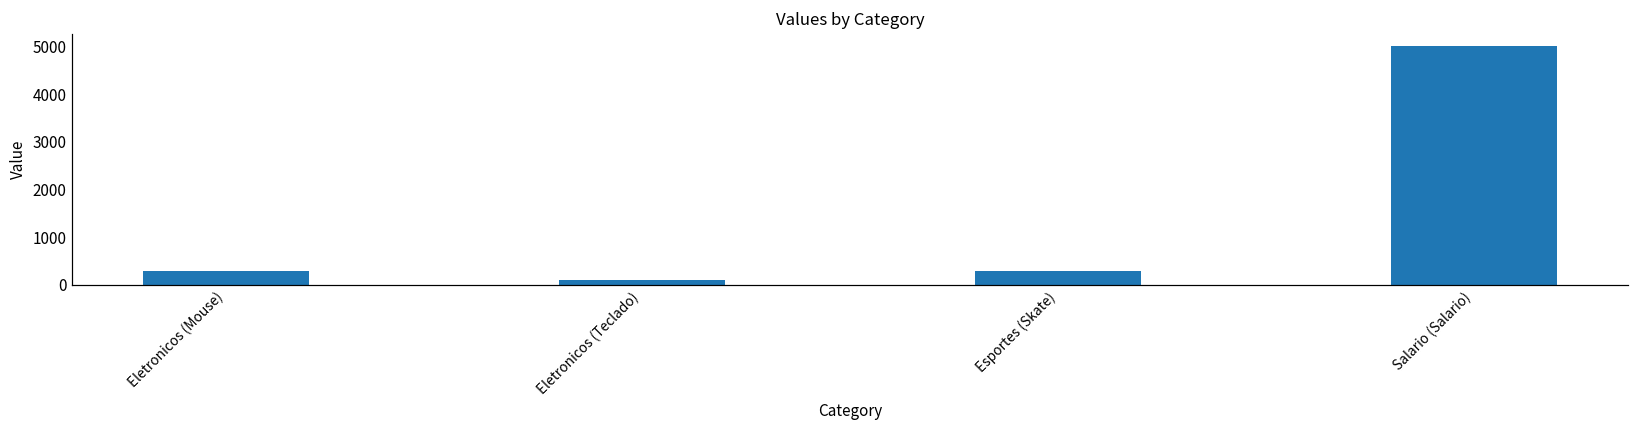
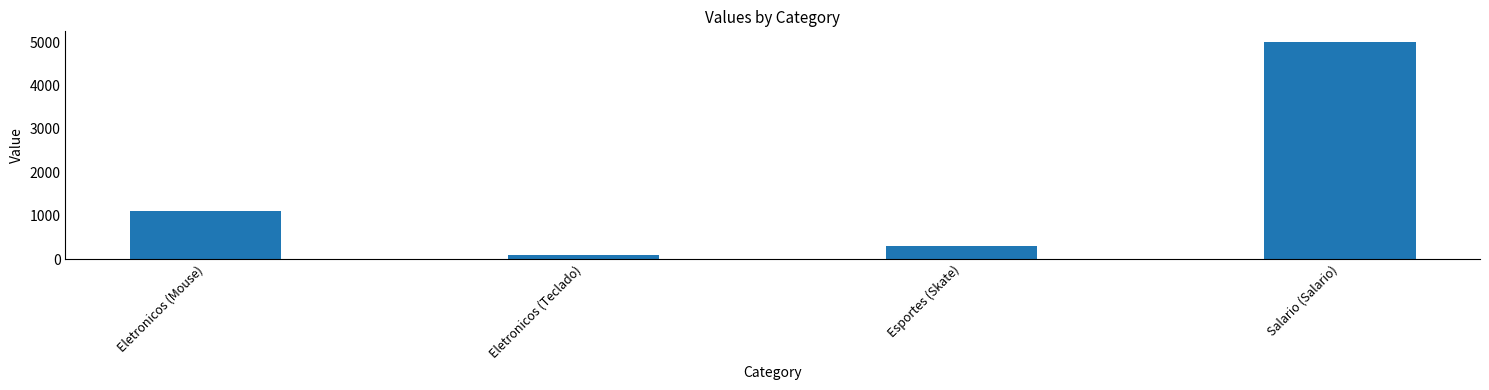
  {
-   "Eletronicos (Mouse)": 300,
+   "Eletronicos (Mouse)": 1100,
    "Eletronicos (Teclado)": 100,
    "Esportes (Skate)": 300,
    "Salario (Salario)": 5000
  }
